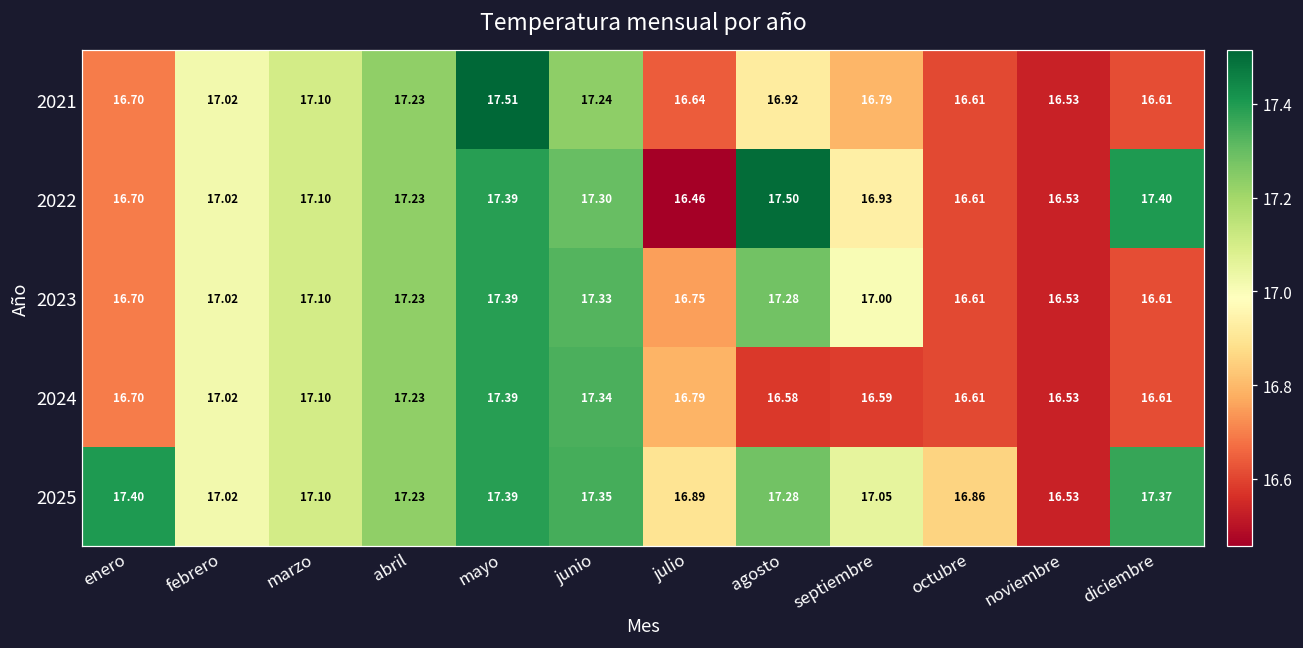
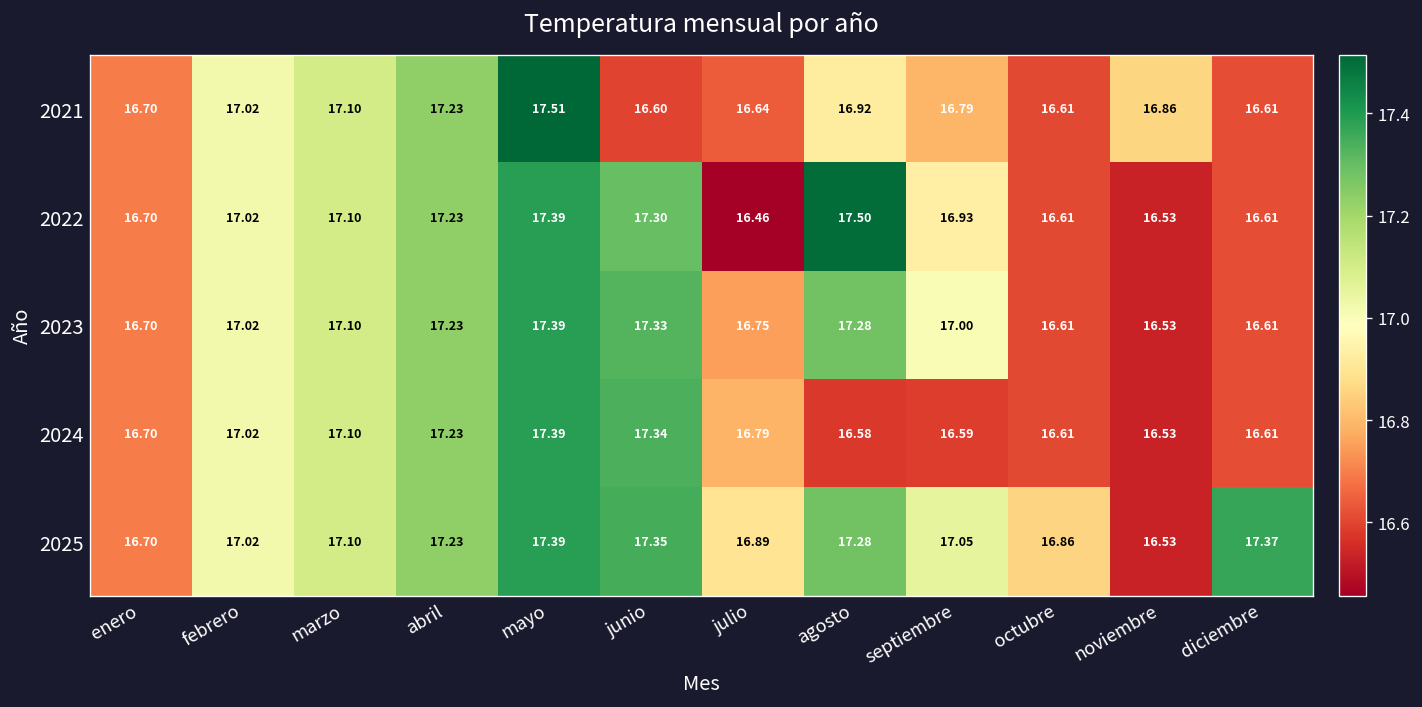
  {
    "2021": {
      "enero": 16.70,
      "febrero": 17.02,
      "marzo": 17.10,
      "abril": 17.23,
      "mayo": 17.51,
-     "junio": 17.24,
+     "junio": 16.60,
      "julio": 16.64,
      "agosto": 16.92,
      "septiembre": 16.79,
      "octubre": 16.61,
-     "noviembre": 16.53,
+     "noviembre": 16.86,
      "diciembre": 16.61
    },
    "2022": {
      "enero": 16.70,
      "febrero": 17.02,
      "marzo": 17.10,
      "abril": 17.23,
      "mayo": 17.39,
      "junio": 17.30,
      "julio": 16.46,
      "agosto": 17.50,
      "septiembre": 16.93,
      "octubre": 16.61,
      "noviembre": 16.53,
-     "diciembre": 17.40
+     "diciembre": 16.61
    },
    "2023": {
      "enero": 16.70,
      "febrero": 17.02,
      "marzo": 17.10,
      "abril": 17.23,
      "mayo": 17.39,
      "junio": 17.33,
      "julio": 16.75,
      "agosto": 17.28,
      "septiembre": 17.00,
      "octubre": 16.61,
      "noviembre": 16.53,
      "diciembre": 16.61
    },
    "2024": {
      "enero": 16.70,
      "febrero": 17.02,
      "marzo": 17.10,
      "abril": 17.23,
      "mayo": 17.39,
      "junio": 17.34,
      "julio": 16.79,
      "agosto": 16.58,
      "septiembre": 16.59,
      "octubre": 16.61,
      "noviembre": 16.53,
      "diciembre": 16.61
    },
    "2025": {
-     "enero": 17.40,
+     "enero": 16.70,
      "febrero": 17.02,
      "marzo": 17.10,
      "abril": 17.23,
      "mayo": 17.39,
      "junio": 17.35,
      "julio": 16.89,
      "agosto": 17.28,
      "septiembre": 17.05,
      "octubre": 16.86,
      "noviembre": 16.53,
      "diciembre": 17.37
    }
  }
